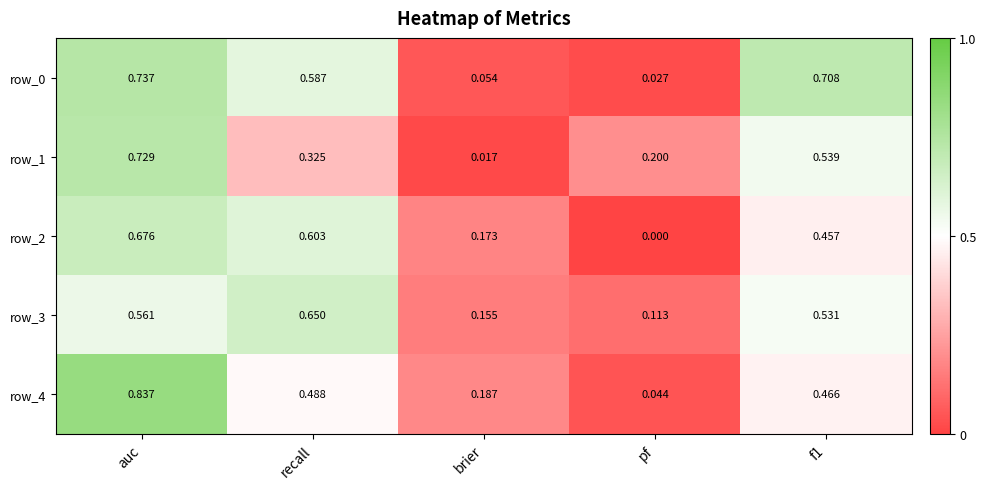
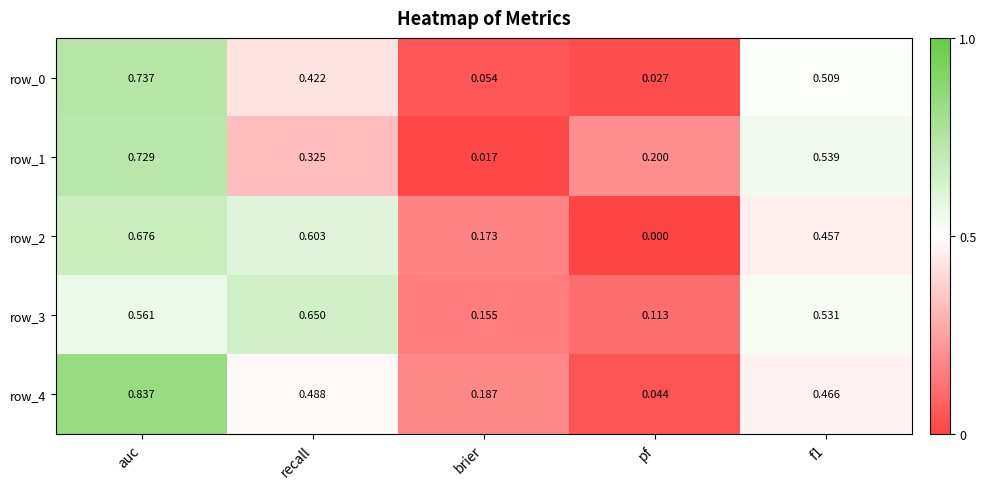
  {
    "row_0": {
      "auc": 0.737,
-     "recall": 0.587,
+     "recall": 0.422,
      "brier": 0.054,
      "pf": 0.027,
-     "f1": 0.708
+     "f1": 0.509
    },
    "row_1": {
      "auc": 0.729,
      "recall": 0.325,
      "brier": 0.017,
      "pf": 0.200,
      "f1": 0.539
    },
    "row_2": {
      "auc": 0.676,
      "recall": 0.603,
      "brier": 0.173,
      "pf": 0.000,
      "f1": 0.457
    },
    "row_3": {
      "auc": 0.561,
      "recall": 0.650,
      "brier": 0.155,
      "pf": 0.113,
      "f1": 0.531
    },
    "row_4": {
      "auc": 0.837,
      "recall": 0.488,
      "brier": 0.187,
      "pf": 0.044,
      "f1": 0.466
    }
  }
